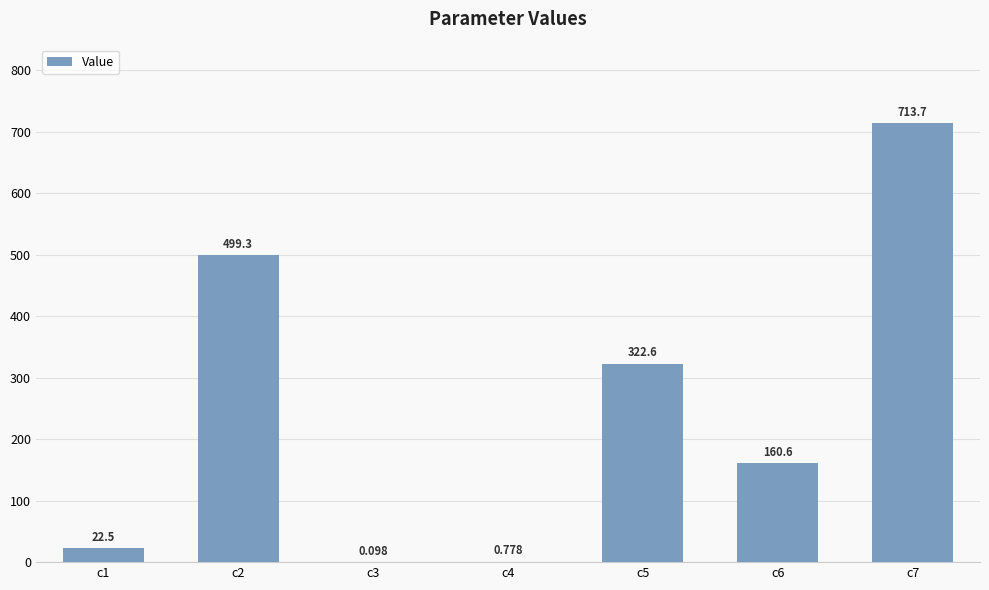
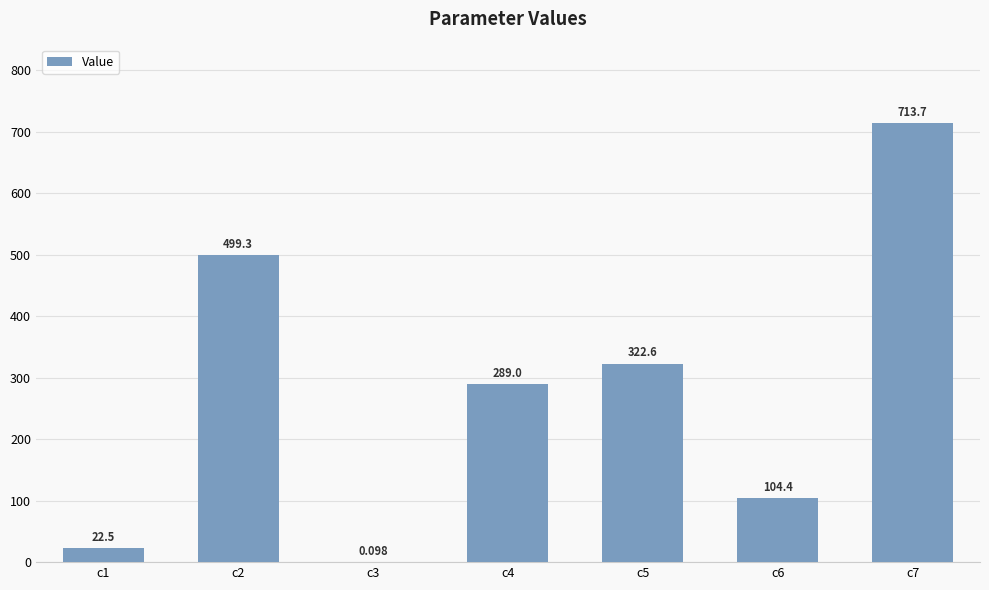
  {
    "c1": 22.5,
    "c2": 499.3,
    "c3": 0.098,
-   "c4": 0.778,
+   "c4": 289.0,
    "c5": 322.6,
-   "c6": 160.6,
+   "c6": 104.4,
    "c7": 713.7
  }
